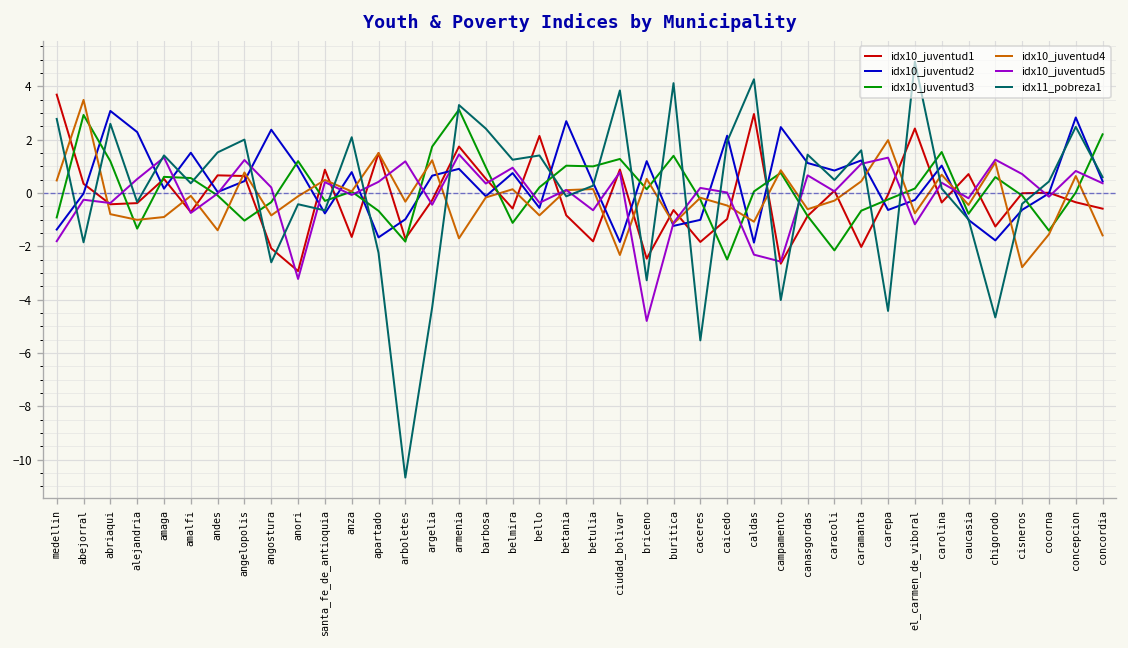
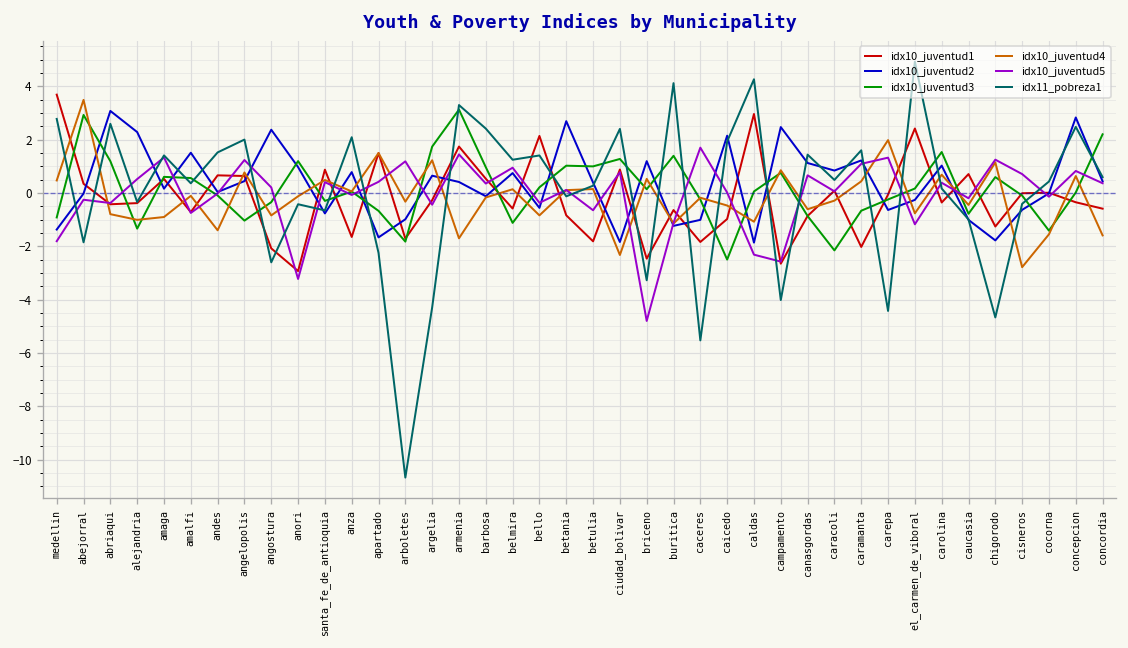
  {
    "idx10_juventud1": {
      "medellin": 3.7,
      "abejorral": 0.3,
      "andes": 0.7,
      "angelopolis": 0.6,
      "angostura": -2.1,
      "anori": -2.9,
      "santa_fe_de_antioquia": 0.9,
      "anza": -1.7,
      "argelia": -0.3,
      "armenia": 1.7,
      "barbosa": 0.5,
      "belmira": -0.6,
      "bello": 2.1,
      "betania": -0.8,
      "betulia": -1.8,
      "briceno": -2.5,
      "buritica": -0.6,
      "caceres": -1.8,
      "caicedo": -1.0,
      "caldas": 3.0,
      "caramanta": -2.0,
      "carepa": -0.1,
      "el_carmen_de_viboral": 2.4,
      "carolina": -0.4,
      "caucasia": 0.7,
      "chigorodo": -1.3,
      "concepcion": -0.4,
      "concordia": -0.6
    },
    "idx10_juventud2": {
      "medellin": -1.4,
      "abejorral": 0.0,
      "abriaqui": 3.1,
      "alejandria": 2.3,
      "amaga": 0.2,
      "amalfi": 1.5,
      "angelopolis": 0.4,
      "angostura": 2.4,
      "anori": 1.0,
      "anza": 0.8,
      "apartado": -1.7,
      "arboletes": -1.0,
      "argelia": 0.6,
-     "armenia": 0.9,
+     "armenia": 0.4,
      "belmira": 0.7,
      "bello": -0.6,
      "betania": 2.7,
      "betulia": 0.4,
      "ciudad_bolivar": -1.8,
      "briceno": 1.2,
      "caceres": -1.0,
      "caicedo": 2.1,
      "caldas": -1.9,
      "campamento": 2.5,
      "canasgordas": 1.1,
      "caracoli": 0.8,
      "caramanta": 1.2,
      "carepa": -0.6,
      "el_carmen_de_viboral": -0.3,
      "carolina": 1.0,
      "chigorodo": -1.8,
      "cisneros": -0.6,
      "concepcion": 2.8
    },
    "idx10_juventud3": {
      "medellin": -0.9,
      "abejorral": 2.9,
      "abriaqui": 1.2,
      "alejandria": -1.3,
      "amalfi": 0.6,
      "angelopolis": -1.0,
      "angostura": -0.3,
      "anori": 1.2,
      "santa_fe_de_antioquia": -0.3,
      "apartado": -0.7,
      "argelia": 1.7,
      "armenia": 3.1,
      "barbosa": 1.0,
      "belmira": -1.1,
      "bello": 0.2,
      "betania": 1.0,
      "betulia": 1.0,
      "ciudad_bolivar": 1.3,
      "briceno": 0.1,
      "buritica": 1.4,
      "caicedo": -2.5,
      "caldas": 0.1,
      "caracoli": -2.2,
      "caramanta": -0.7,
      "carepa": -0.2,
      "el_carmen_de_viboral": 0.2,
      "carolina": 1.5,
      "caucasia": -0.8,
      "chigorodo": 0.6,
      "cocorna": -1.4,
      "concepcion": 0.0,
      "concordia": 2.2
    },
    "idx10_juventud4": {
      "medellin": 0.5,
      "abejorral": 3.5,
      "abriaqui": -0.8,
      "alejandria": -1.0,
      "amaga": -0.9,
      "amalfi": -0.1,
      "andes": -1.4,
      "angelopolis": 0.8,
      "angostura": -0.8,
      "anori": -0.1,
      "arboletes": -0.3,
      "argelia": 1.2,
      "armenia": -1.7,
      "belmira": 0.1,
      "bello": -0.8,
      "betulia": 0.1,
      "ciudad_bolivar": -2.3,
      "briceno": 0.5,
      "caicedo": -0.5,
      "caldas": -1.1,
      "canasgordas": -0.6,
      "caracoli": -0.3,
      "caramanta": 0.4,
      "carepa": 2.0,
      "el_carmen_de_viboral": -0.8,
      "carolina": 0.7,
      "caucasia": -0.5,
      "cisneros": -2.8,
      "cocorna": -1.6,
      "concepcion": 0.6,
      "concordia": -1.6
    },
    "idx10_juventud5": {
      "medellin": -1.8,
      "abejorral": -0.3,
      "alejandria": 0.5,
      "angelopolis": 1.2,
      "angostura": 0.2,
      "anori": -3.2,
      "anza": -0.1,
      "apartado": 0.4,
      "arboletes": 1.2,
      "argelia": -0.4,
      "armenia": 1.4,
      "barbosa": 0.4,
      "belmira": 0.9,
      "bello": -0.4,
      "betulia": -0.7,
      "briceno": -4.8,
-     "caceres": 0.2,
+     "caceres": 1.7,
      "caicedo": 0.0,
      "caldas": -2.3,
      "canasgordas": 0.7,
      "caramanta": 1.1,
      "carepa": 1.3,
      "el_carmen_de_viboral": -1.2,
      "carolina": 0.4,
      "caucasia": -0.2,
      "cisneros": 0.7,
      "cocorna": -0.1,
      "concepcion": 0.8
    },
    "idx11_pobreza1": {
      "medellin": 2.8,
      "abejorral": -1.9,
      "abriaqui": 2.6,
      "amalfi": 0.4,
      "andes": 1.5,
      "angelopolis": 2.0,
      "angostura": -2.6,
      "anori": -0.4,
      "anza": 2.1,
      "apartado": -2.2,
      "arboletes": -10.7,
      "argelia": -4.3,
      "armenia": 3.3,
      "barbosa": 2.4,
      "belmira": 1.2,
      "bello": 1.4,
      "betania": -0.1,
      "betulia": 0.3,
-     "ciudad_bolivar": 3.8,
+     "ciudad_bolivar": 2.4,
      "briceno": -3.3,
      "buritica": 4.1,
      "caceres": -5.5,
      "caicedo": 1.9,
      "caldas": 4.3,
      "campamento": -4.0,
      "canasgordas": 1.4,
      "caracoli": 0.5,
      "caramanta": 1.6,
      "carepa": -4.4,
      "carolina": 0.2,
      "chigorodo": -4.7,
      "cisneros": -0.4,
      "cocorna": 0.4,
      "concepcion": 2.5,
      "concordia": 0.6
    }
  }
